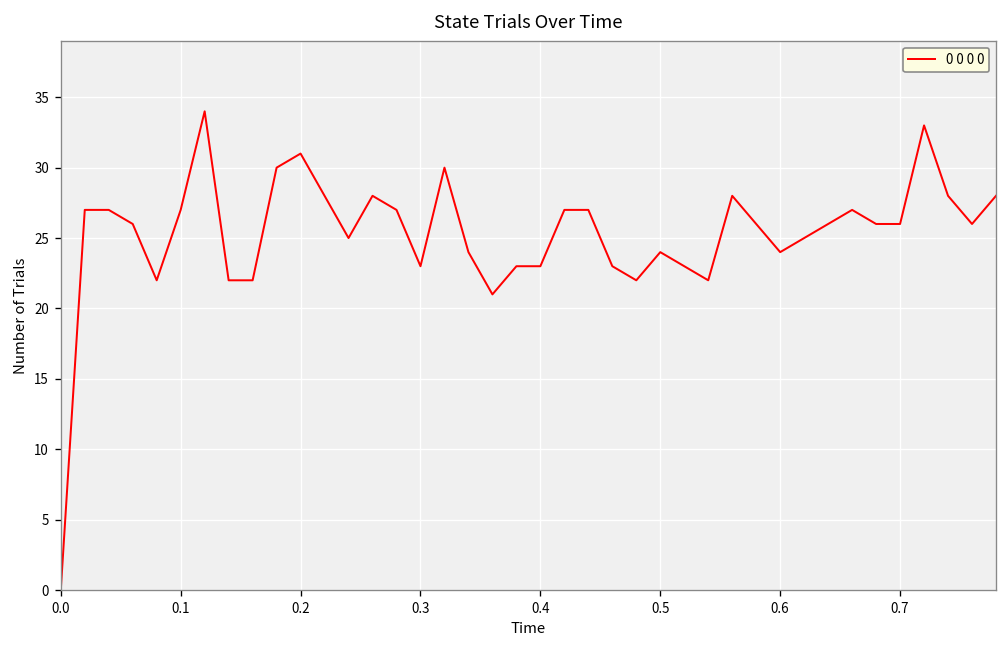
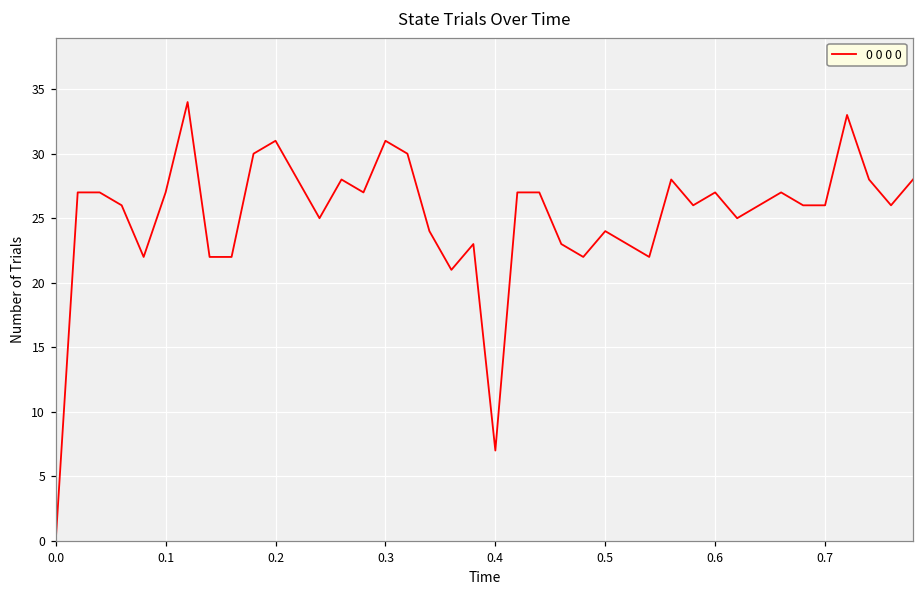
  {
    "0.0": 0,
    "0.1": 27,
    "0.2": 31,
-   "0.3": 23,
-   "0.4": 23,
+   "0.3": 31,
+   "0.4": 7,
    "0.5": 24,
-   "0.6": 24,
+   "0.6": 27,
    "0.7": 26
  }
